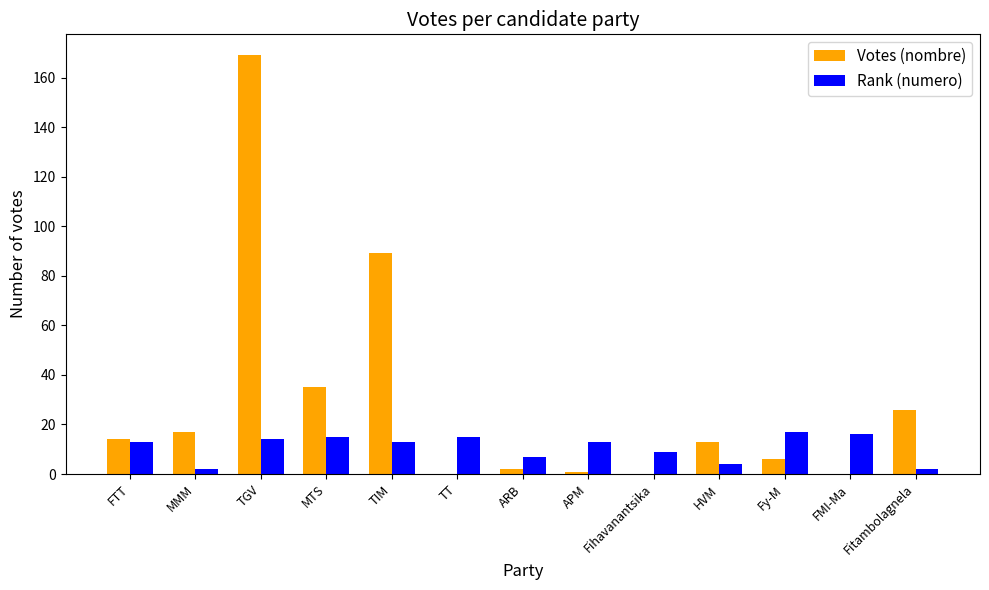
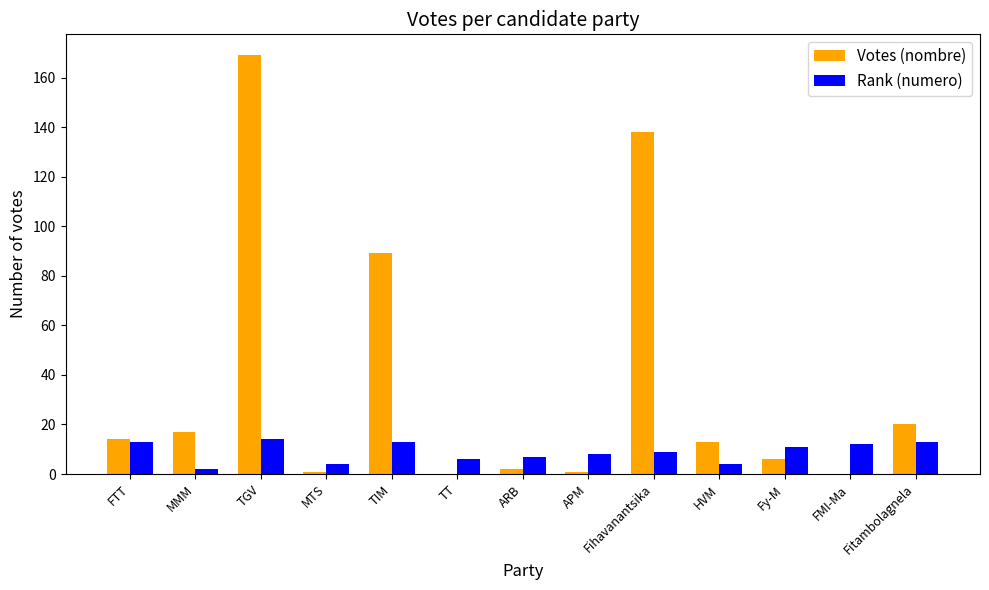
  {
    "Votes (nombre)": {
      "FTT": 14,
      "MMM": 17,
      "TGV": 169,
-     "MTS": 35,
+     "MTS": 1,
      "TIM": 89,
      "TT": 0,
      "ARB": 2,
-     "Fihavanantsika": 0,
+     "Fihavanantsika": 138,
      "HVM": 13,
      "Fy-M": 6,
      "FMI-Ma": 0,
-     "Fitambolagnela": 26
+     "Fitambolagnela": 20
    },
    "Rank (numero)": {
      "FTT": 13,
      "MMM": 2,
      "TGV": 14,
-     "MTS": 15,
+     "MTS": 4,
      "TIM": 13,
-     "TT": 15,
+     "TT": 6,
      "ARB": 7,
-     "APM": 13,
+     "APM": 8,
      "Fihavanantsika": 9,
      "HVM": 4,
-     "Fy-M": 17,
-     "FMI-Ma": 16,
-     "Fitambolagnela": 2
+     "Fy-M": 11,
+     "FMI-Ma": 12,
+     "Fitambolagnela": 13
    }
  }
